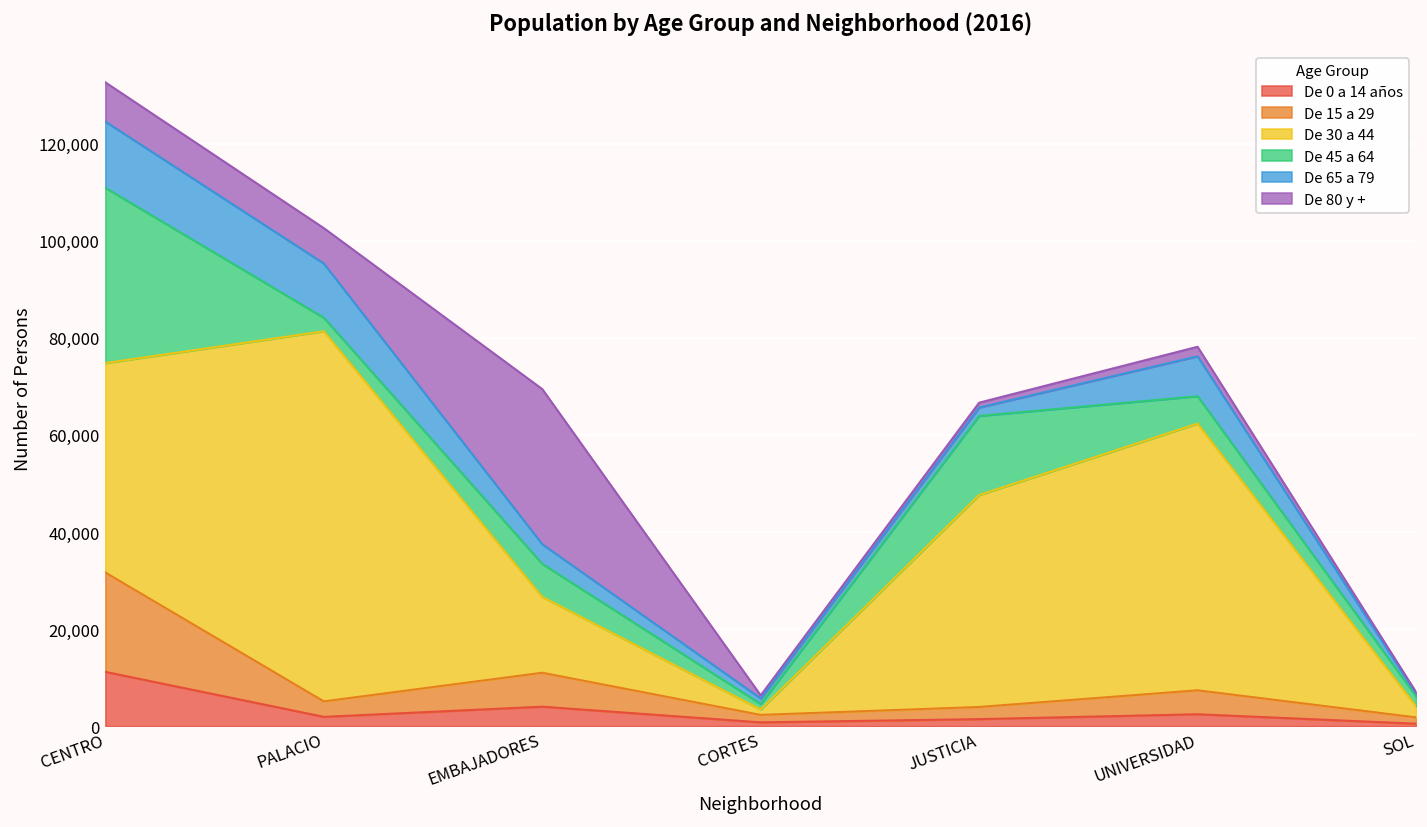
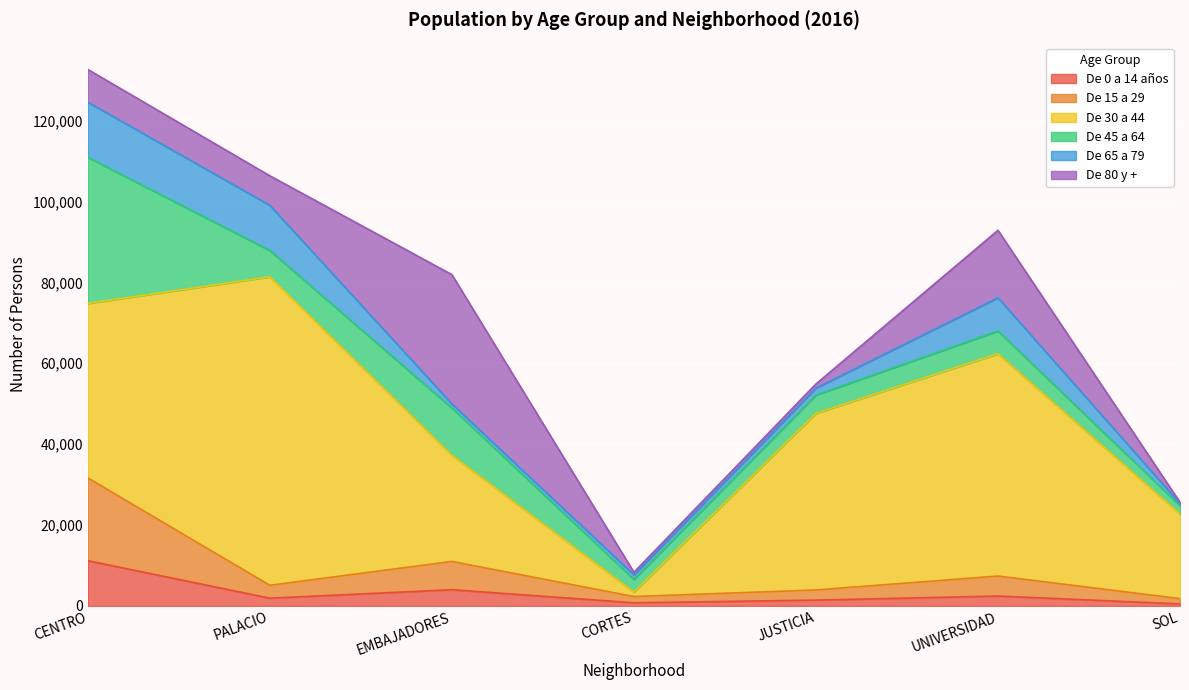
  {
    "De 30 a 44": {
      "CENTRO": "43,000",
      "PALACIO": "76,000",
-     "EMBAJADORES": "16,000",
+     "EMBAJADORES": "26,000",
      "CORTES": "1,000",
      "JUSTICIA": "44,000",
      "UNIVERSIDAD": "55,000",
-     "SOL": "2,000"
+     "SOL": "21,000"
    },
    "De 45 a 64": {
      "CENTRO": "36,000",
-     "PALACIO": "3,000",
-     "EMBAJADORES": "7,000",
-     "CORTES": "1,000",
-     "JUSTICIA": "16,000",
+     "PALACIO": "7,000",
+     "EMBAJADORES": "12,000",
+     "CORTES": "3,000",
+     "JUSTICIA": "5,000",
      "UNIVERSIDAD": "6,000"
    },
    "De 65 a 79": {
      "CENTRO": "14,000",
      "PALACIO": "11,000",
-     "EMBAJADORES": "4,000",
+     "EMBAJADORES": "1,000",
      "JUSTICIA": "2,000",
      "UNIVERSIDAD": "8,000"
    },
    "De 80 y +": {
      "CENTRO": "8,000",
      "PALACIO": "7,000",
      "EMBAJADORES": "32,000",
      "JUSTICIA": "1,000",
-     "UNIVERSIDAD": "2,000"
+     "UNIVERSIDAD": "17,000"
    }
  }
